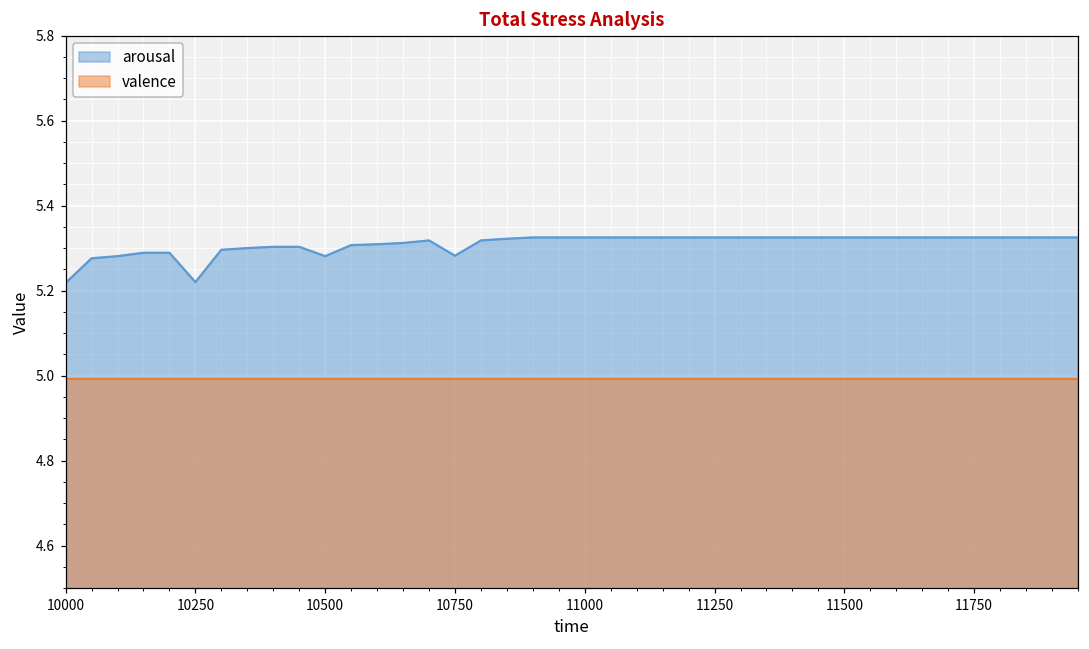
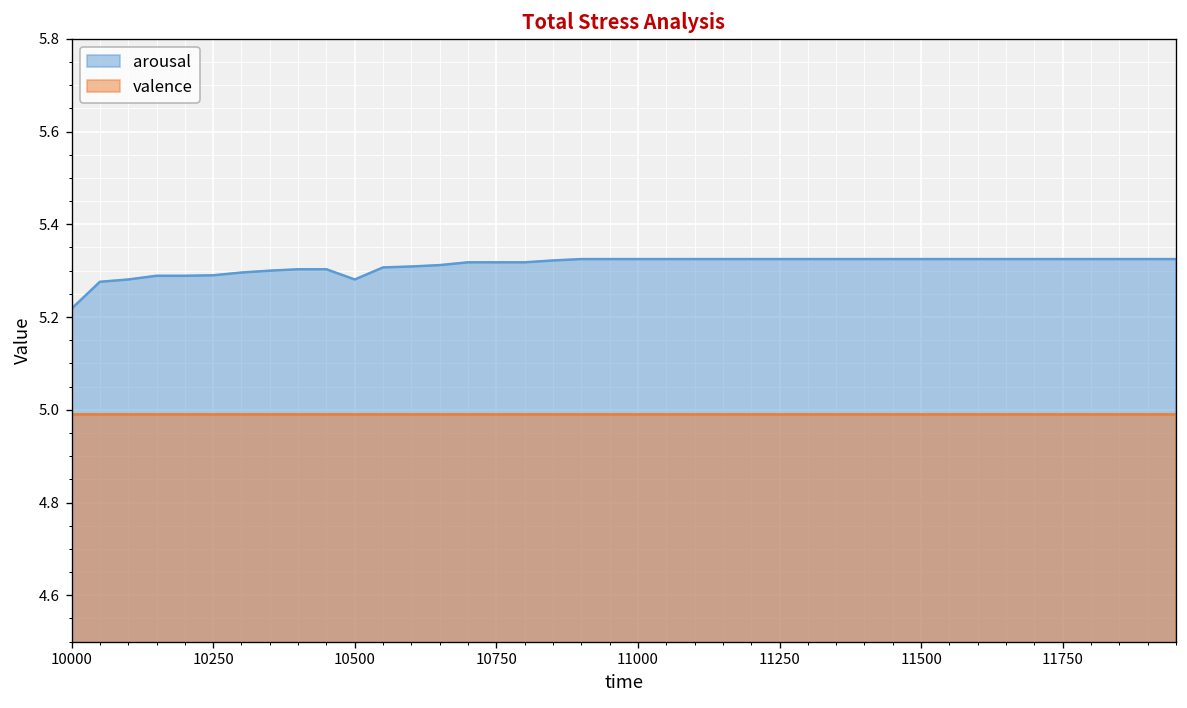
  {
    "arousal": {
      "10000": 5.22,
-     "10250": 5.22,
+     "10250": 5.29,
      "10500": 5.28,
-     "10750": 5.28,
+     "10750": 5.32,
      "11000": 5.33,
      "11250": 5.33,
      "11500": 5.33,
      "11750": 5.33
    },
    "valence": {
      "10000": 4.99,
      "10250": 4.99,
      "10500": 4.99,
      "10750": 4.99,
      "11000": 4.99,
      "11250": 4.99,
      "11500": 4.99,
      "11750": 4.99
    }
  }
